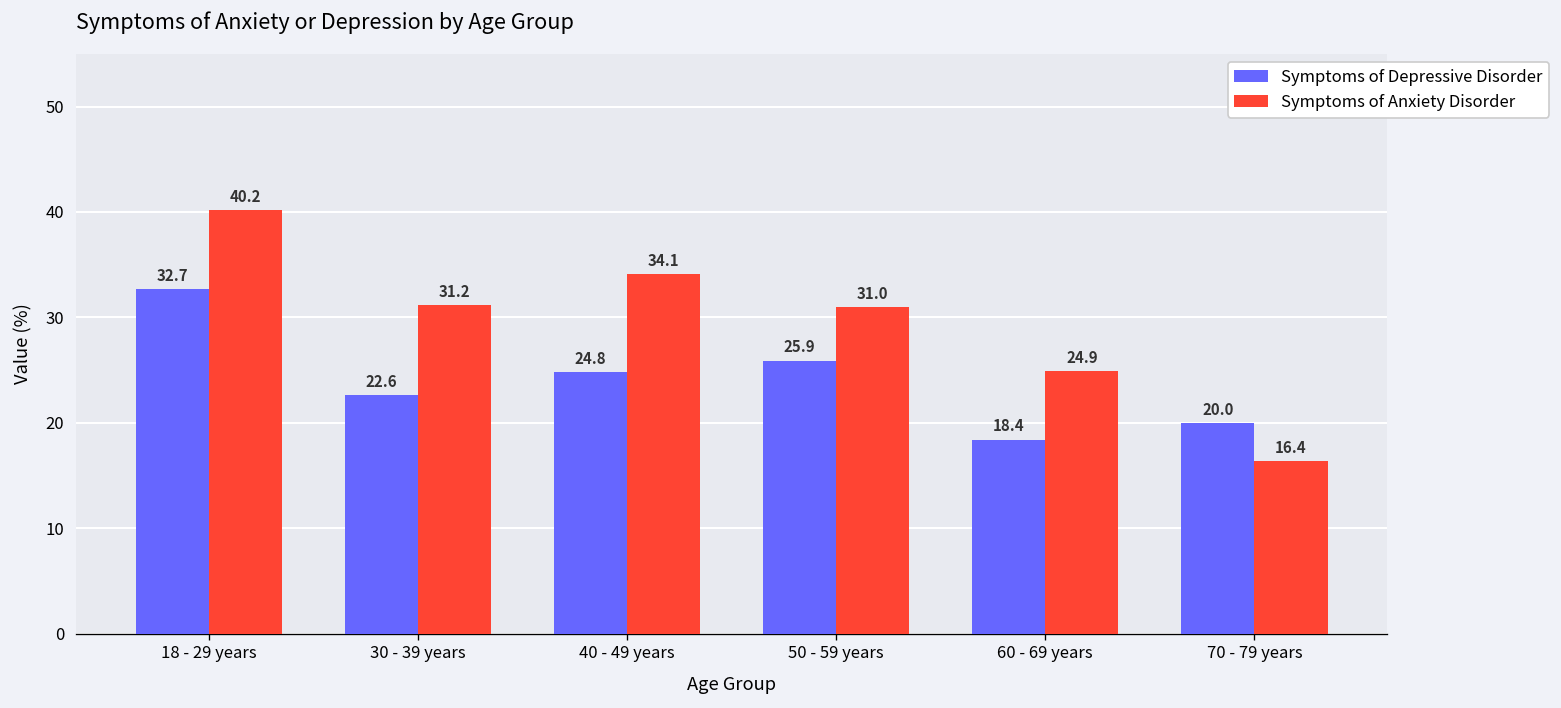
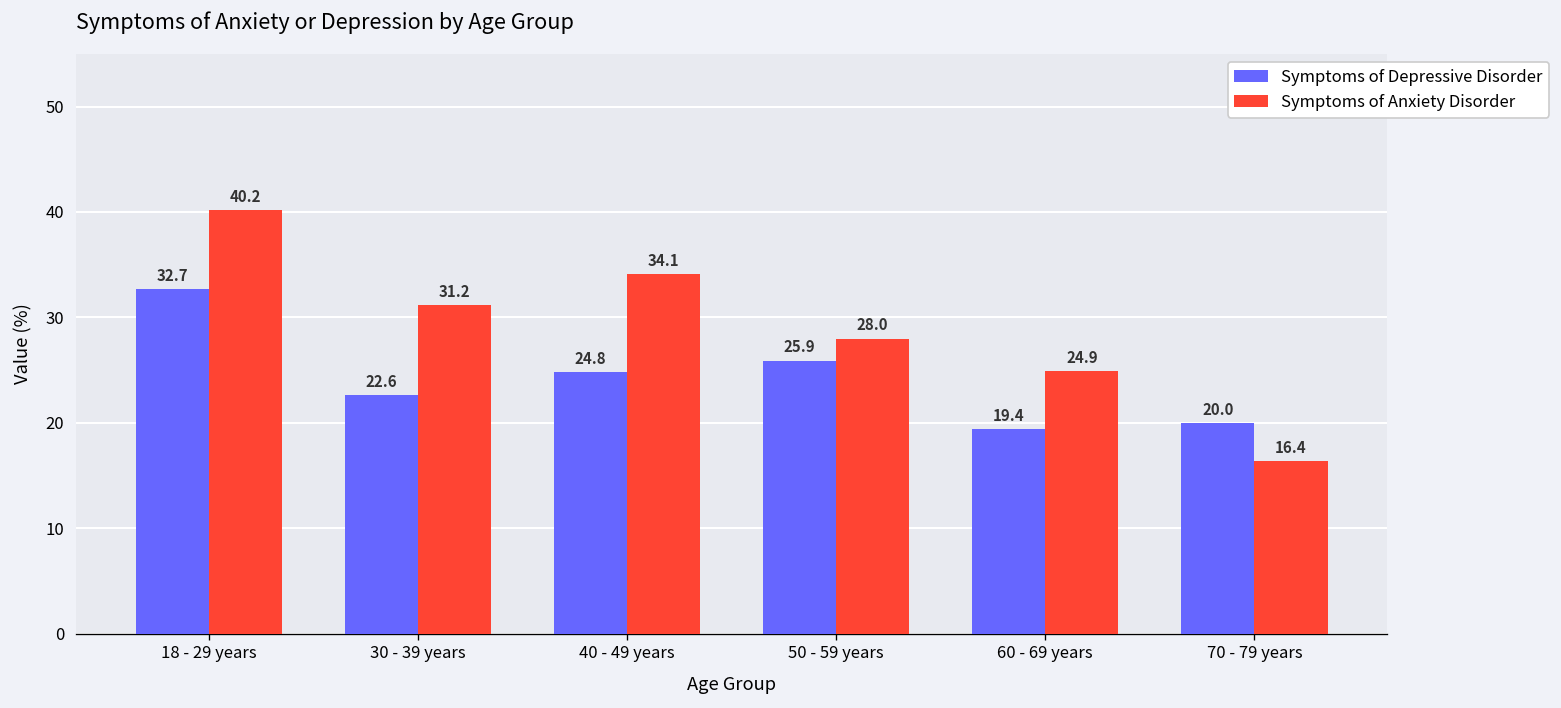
  {
    "Symptoms of Depressive Disorder": {
      "18 - 29 years": 32.7,
      "30 - 39 years": 22.6,
      "40 - 49 years": 24.8,
      "50 - 59 years": 25.9,
-     "60 - 69 years": 18.4,
+     "60 - 69 years": 19.4,
      "70 - 79 years": 20.0
    },
    "Symptoms of Anxiety Disorder": {
      "18 - 29 years": 40.2,
      "30 - 39 years": 31.2,
      "40 - 49 years": 34.1,
-     "50 - 59 years": 31.0,
+     "50 - 59 years": 28.0,
      "60 - 69 years": 24.9,
      "70 - 79 years": 16.4
    }
  }
